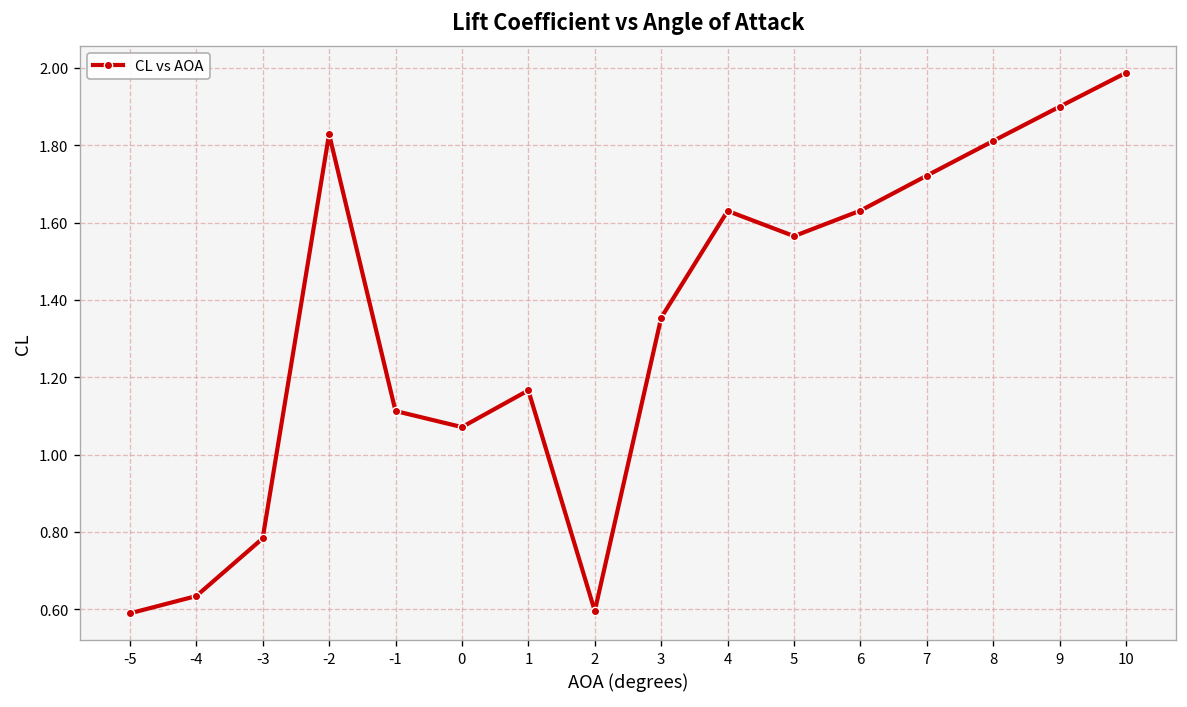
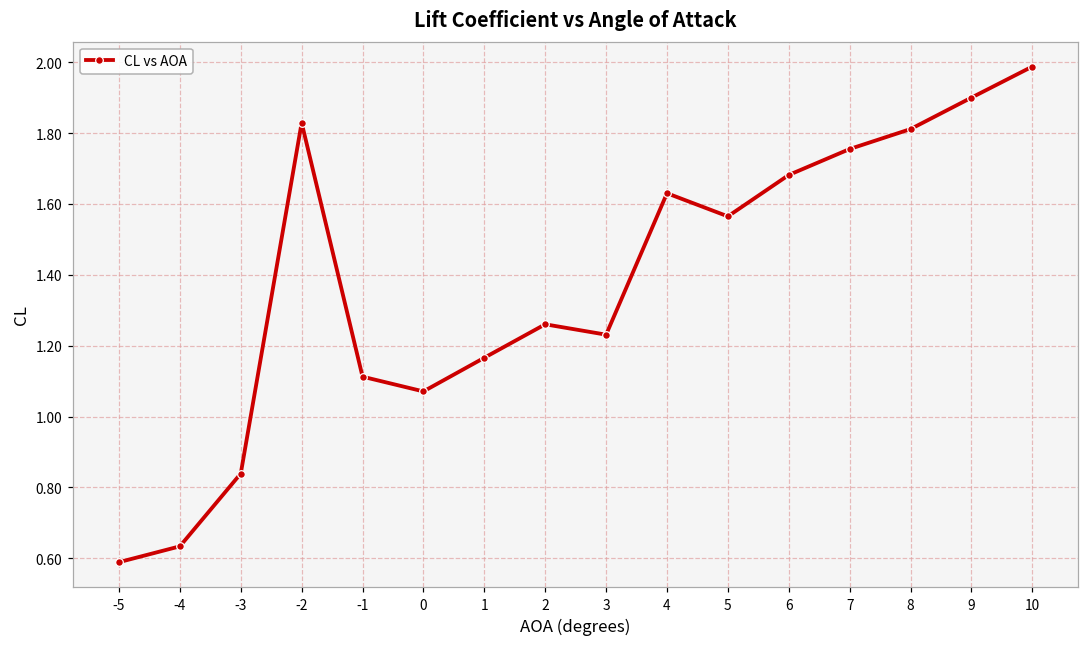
  {
    "-5": 0.59,
    "-4": 0.63,
-   "-3": 0.78,
+   "-3": 0.84,
    "-2": 1.83,
    "-1": 1.11,
    "0": 1.07,
    "1": 1.17,
-   "2": 0.60,
-   "3": 1.35,
+   "2": 1.26,
+   "3": 1.23,
    "4": 1.63,
    "5": 1.56,
-   "6": 1.63,
-   "7": 1.72,
+   "6": 1.68,
+   "7": 1.75,
    "8": 1.81,
    "9": 1.90,
    "10": 1.99
  }
